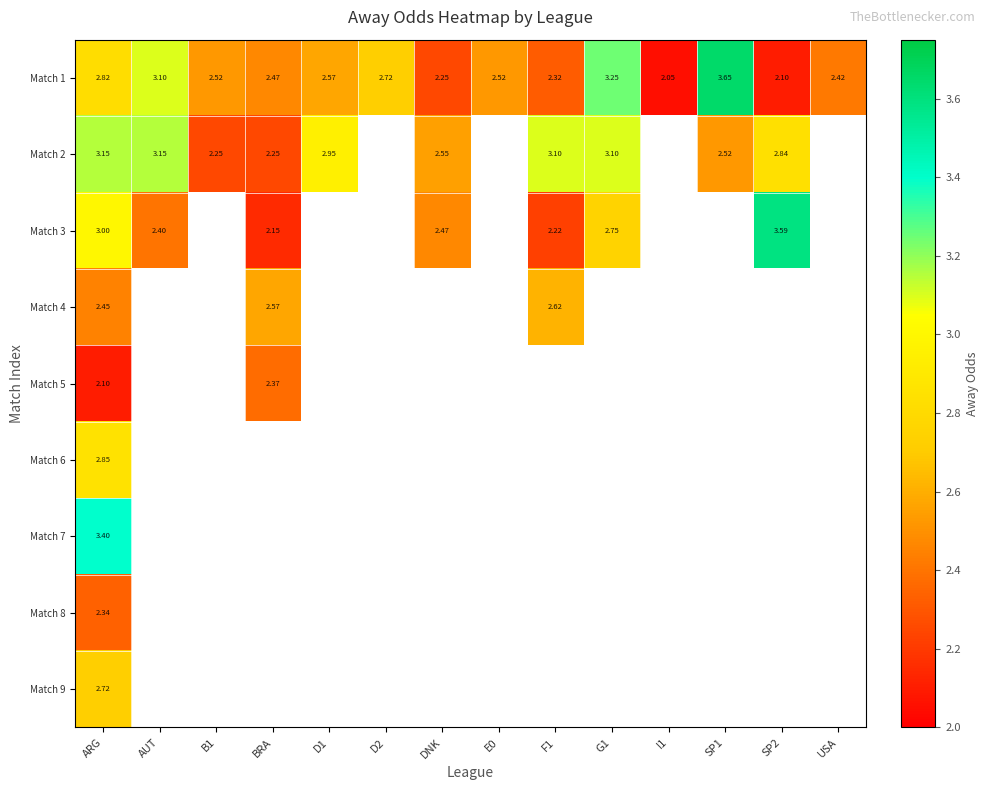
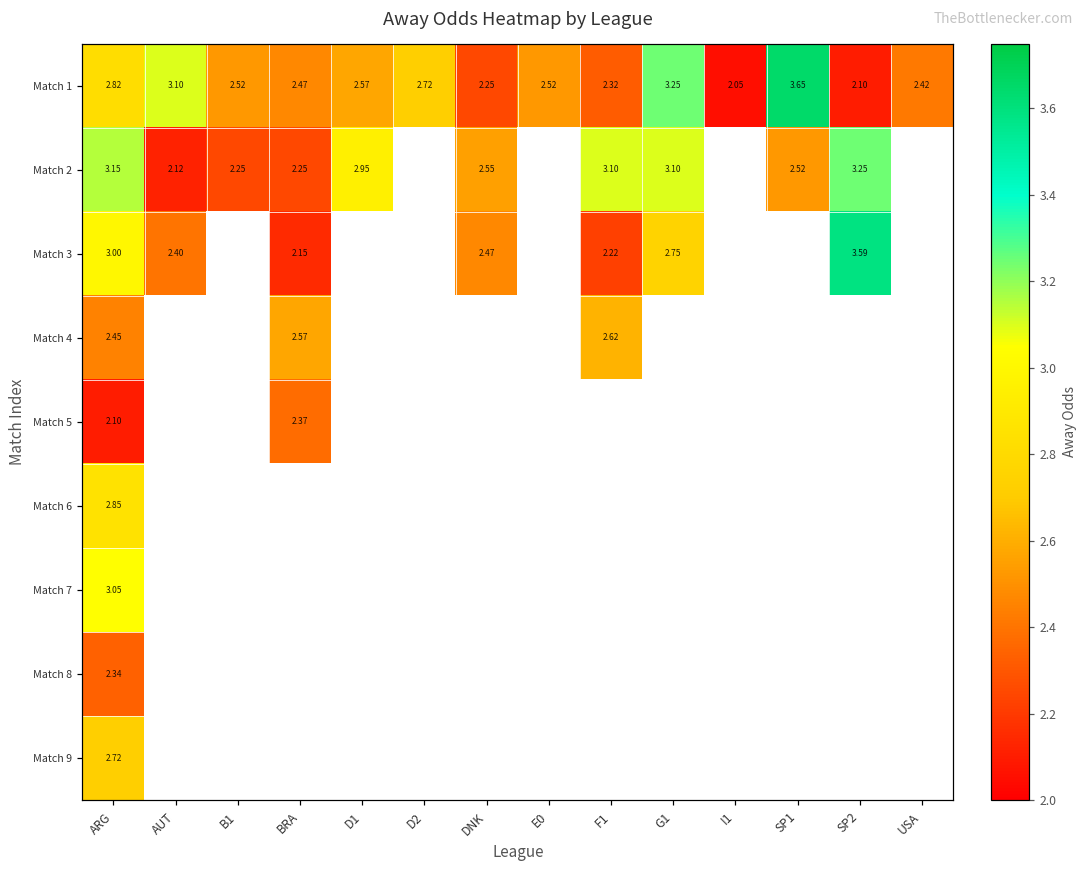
  {
    "Match 1": {
      "ARG": 2.82,
      "AUT": 3.10,
      "B1": 2.52,
      "BRA": 2.47,
      "D1": 2.57,
      "D2": 2.72,
      "DNK": 2.25,
      "E0": 2.52,
      "F1": 2.32,
      "G1": 3.25,
      "I1": 2.05,
      "SP1": 3.65,
      "SP2": 2.10,
      "USA": 2.42
    },
    "Match 2": {
      "ARG": 3.15,
-     "AUT": 3.15,
+     "AUT": 2.12,
      "B1": 2.25,
      "BRA": 2.25,
      "D1": 2.95,
      "DNK": 2.55,
      "F1": 3.10,
      "G1": 3.10,
      "SP1": 2.52,
-     "SP2": 2.84
+     "SP2": 3.25
    },
    "Match 3": {
      "ARG": 3.00,
      "AUT": 2.40,
      "BRA": 2.15,
      "DNK": 2.47,
      "F1": 2.22,
      "G1": 2.75,
      "SP2": 3.59
    },
    "Match 4": {
      "ARG": 2.45,
      "BRA": 2.57,
      "F1": 2.62
    },
    "Match 5": {
      "ARG": 2.10,
      "BRA": 2.37
    },
    "Match 6": {
      "ARG": 2.85
    },
    "Match 7": {
-     "ARG": 3.40
+     "ARG": 3.05
    },
    "Match 8": {
      "ARG": 2.34
    },
    "Match 9": {
      "ARG": 2.72
    }
  }
